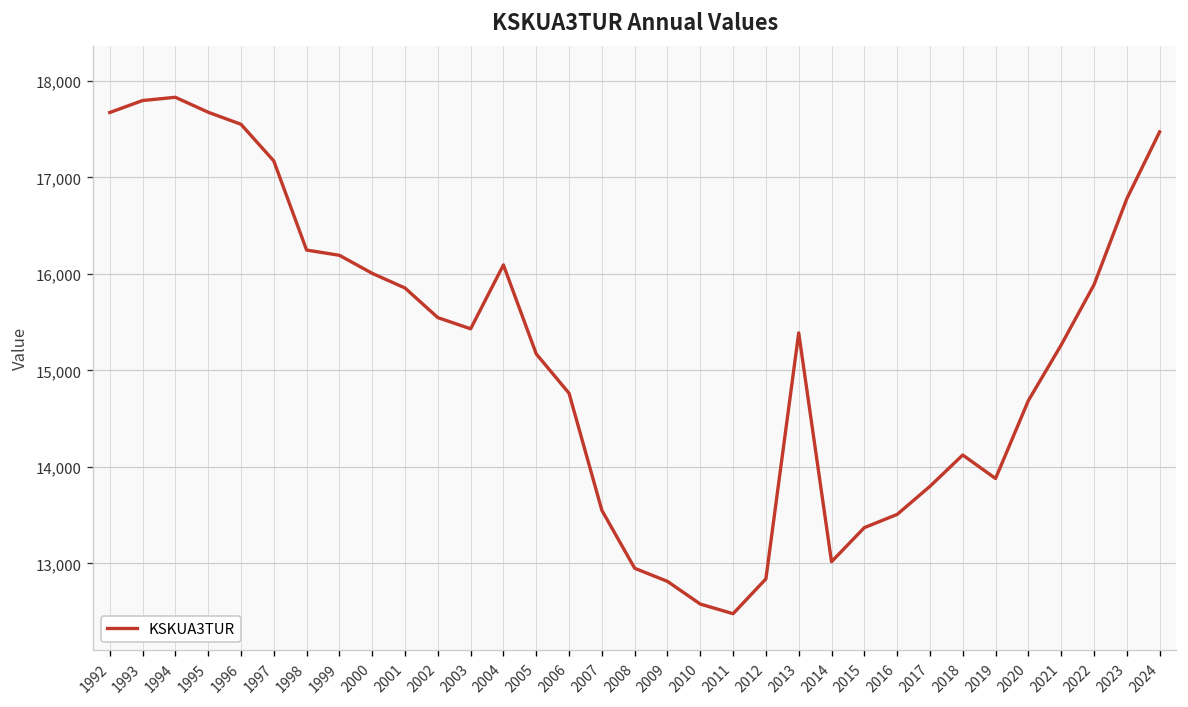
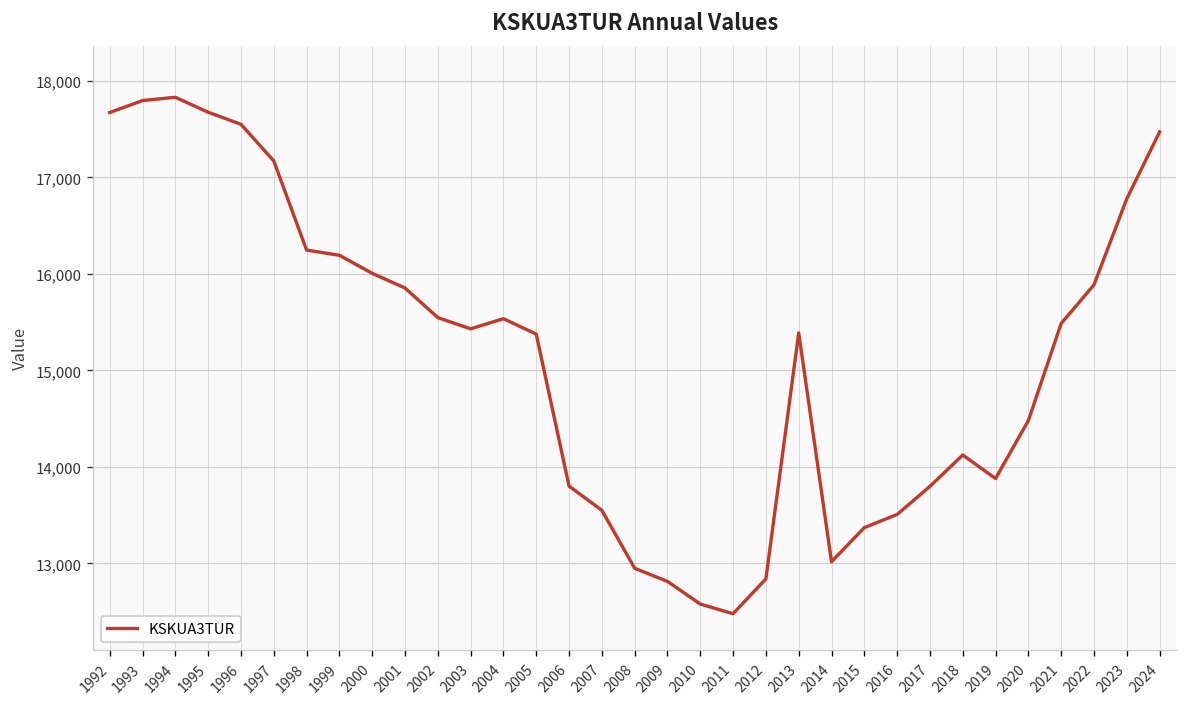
  {
    "1992": "17,700",
    "1993": "17,800",
    "1994": "17,800",
    "1995": "17,700",
    "1996": "17,600",
    "1997": "17,200",
    "1998": "16,200",
    "1999": "16,200",
    "2000": "16,000",
    "2001": "15,900",
    "2002": "15,500",
    "2003": "15,400",
-   "2004": "16,100",
-   "2005": "15,200",
-   "2006": "14,800",
+   "2004": "15,500",
+   "2005": "15,400",
+   "2006": "13,800",
    "2007": "13,600",
    "2008": "12,900",
    "2009": "12,800",
    "2010": "12,600",
    "2011": "12,500",
    "2012": "12,800",
    "2013": "15,400",
    "2014": "13,000",
    "2015": "13,400",
    "2016": "13,500",
    "2017": "13,800",
    "2018": "14,100",
    "2019": "13,900",
-   "2020": "14,700",
-   "2021": "15,300",
+   "2020": "14,500",
+   "2021": "15,500",
    "2022": "15,900",
    "2023": "16,800",
    "2024": "17,500"
  }
